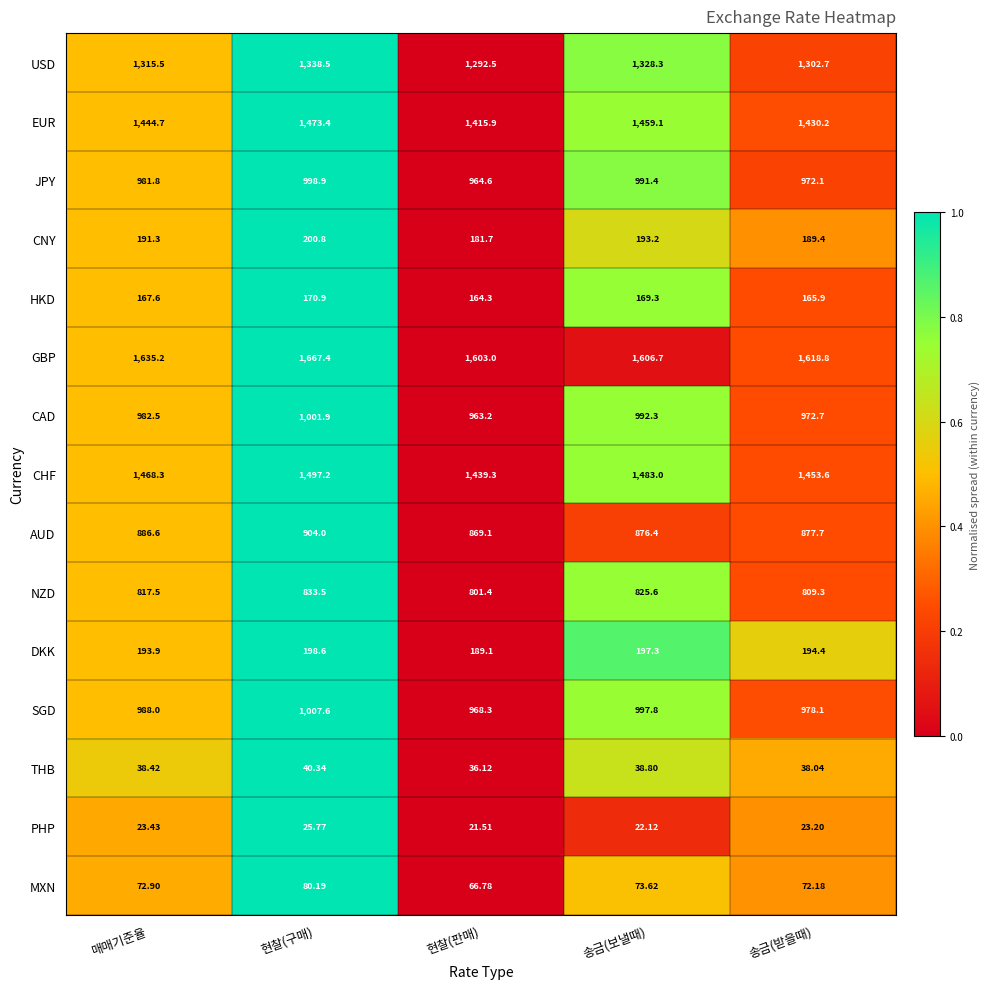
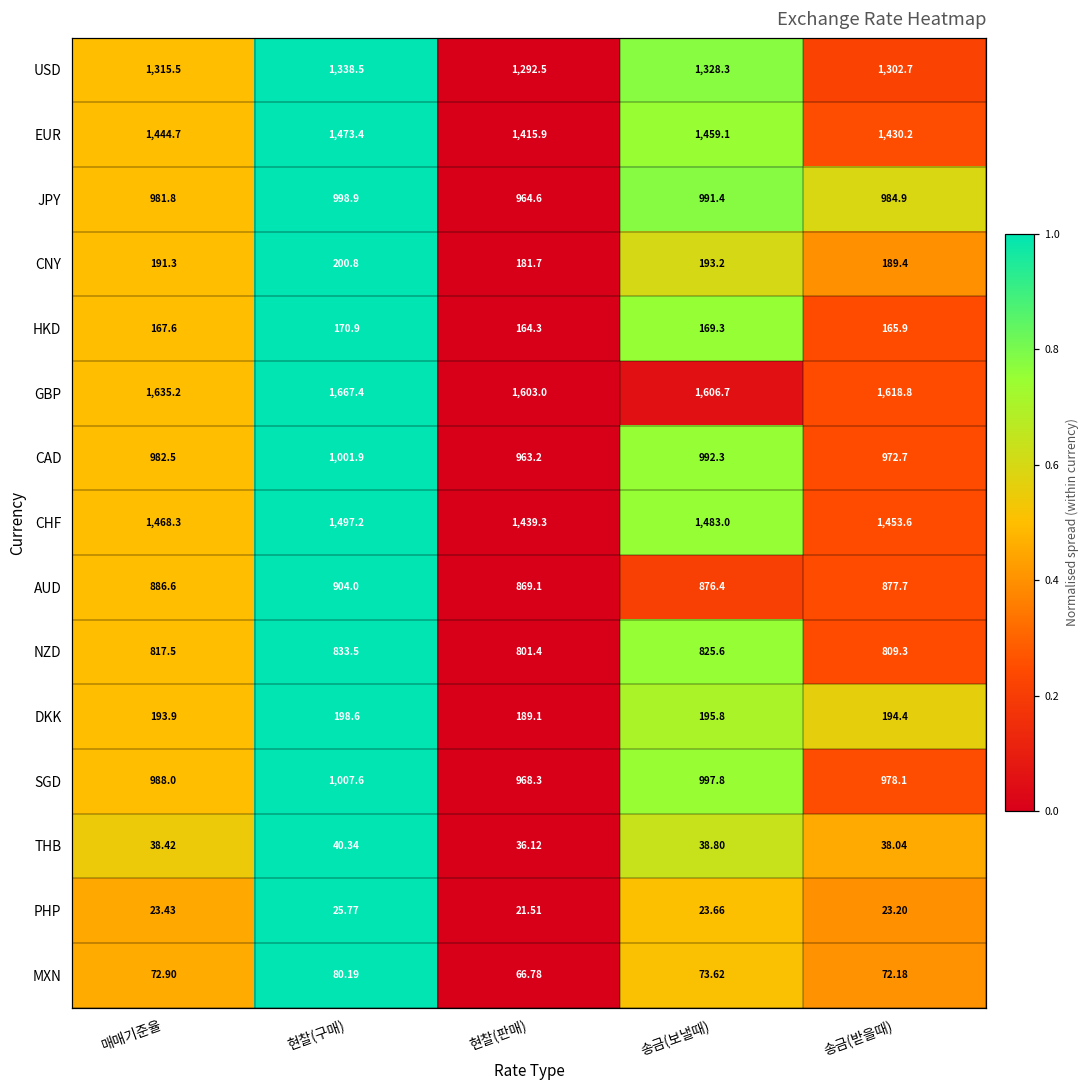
  {
    "USD": {
      "매매기준율": "1,315.5",
      "현찰(구매)": "1,338.5",
      "현찰(판매)": "1,292.5",
      "송금(보낼때)": "1,328.3",
      "송금(받을때)": "1,302.7"
    },
    "EUR": {
      "매매기준율": "1,444.7",
      "현찰(구매)": "1,473.4",
      "현찰(판매)": "1,415.9",
      "송금(보낼때)": "1,459.1",
      "송금(받을때)": "1,430.2"
    },
    "JPY": {
      "매매기준율": "981.8",
      "현찰(구매)": "998.9",
      "현찰(판매)": "964.6",
      "송금(보낼때)": "991.4",
-     "송금(받을때)": "972.1"
+     "송금(받을때)": "984.9"
    },
    "CNY": {
      "매매기준율": "191.3",
      "현찰(구매)": "200.8",
      "현찰(판매)": "181.7",
      "송금(보낼때)": "193.2",
      "송금(받을때)": "189.4"
    },
    "HKD": {
      "매매기준율": "167.6",
      "현찰(구매)": "170.9",
      "현찰(판매)": "164.3",
      "송금(보낼때)": "169.3",
      "송금(받을때)": "165.9"
    },
    "GBP": {
      "매매기준율": "1,635.2",
      "현찰(구매)": "1,667.4",
      "현찰(판매)": "1,603.0",
      "송금(보낼때)": "1,606.7",
      "송금(받을때)": "1,618.8"
    },
    "CAD": {
      "매매기준율": "982.5",
      "현찰(구매)": "1,001.9",
      "현찰(판매)": "963.2",
      "송금(보낼때)": "992.3",
      "송금(받을때)": "972.7"
    },
    "CHF": {
      "매매기준율": "1,468.3",
      "현찰(구매)": "1,497.2",
      "현찰(판매)": "1,439.3",
      "송금(보낼때)": "1,483.0",
      "송금(받을때)": "1,453.6"
    },
    "AUD": {
      "매매기준율": "886.6",
      "현찰(구매)": "904.0",
      "현찰(판매)": "869.1",
      "송금(보낼때)": "876.4",
      "송금(받을때)": "877.7"
    },
    "NZD": {
      "매매기준율": "817.5",
      "현찰(구매)": "833.5",
      "현찰(판매)": "801.4",
      "송금(보낼때)": "825.6",
      "송금(받을때)": "809.3"
    },
    "DKK": {
      "매매기준율": "193.9",
      "현찰(구매)": "198.6",
      "현찰(판매)": "189.1",
-     "송금(보낼때)": "197.3",
+     "송금(보낼때)": "195.8",
      "송금(받을때)": "194.4"
    },
    "SGD": {
      "매매기준율": "988.0",
      "현찰(구매)": "1,007.6",
      "현찰(판매)": "968.3",
      "송금(보낼때)": "997.8",
      "송금(받을때)": "978.1"
    },
    "THB": {
      "매매기준율": "38.42",
      "현찰(구매)": "40.34",
      "현찰(판매)": "36.12",
      "송금(보낼때)": "38.80",
      "송금(받을때)": "38.04"
    },
    "PHP": {
      "매매기준율": "23.43",
      "현찰(구매)": "25.77",
      "현찰(판매)": "21.51",
-     "송금(보낼때)": "22.12",
+     "송금(보낼때)": "23.66",
      "송금(받을때)": "23.20"
    },
    "MXN": {
      "매매기준율": "72.90",
      "현찰(구매)": "80.19",
      "현찰(판매)": "66.78",
      "송금(보낼때)": "73.62",
      "송금(받을때)": "72.18"
    }
  }
